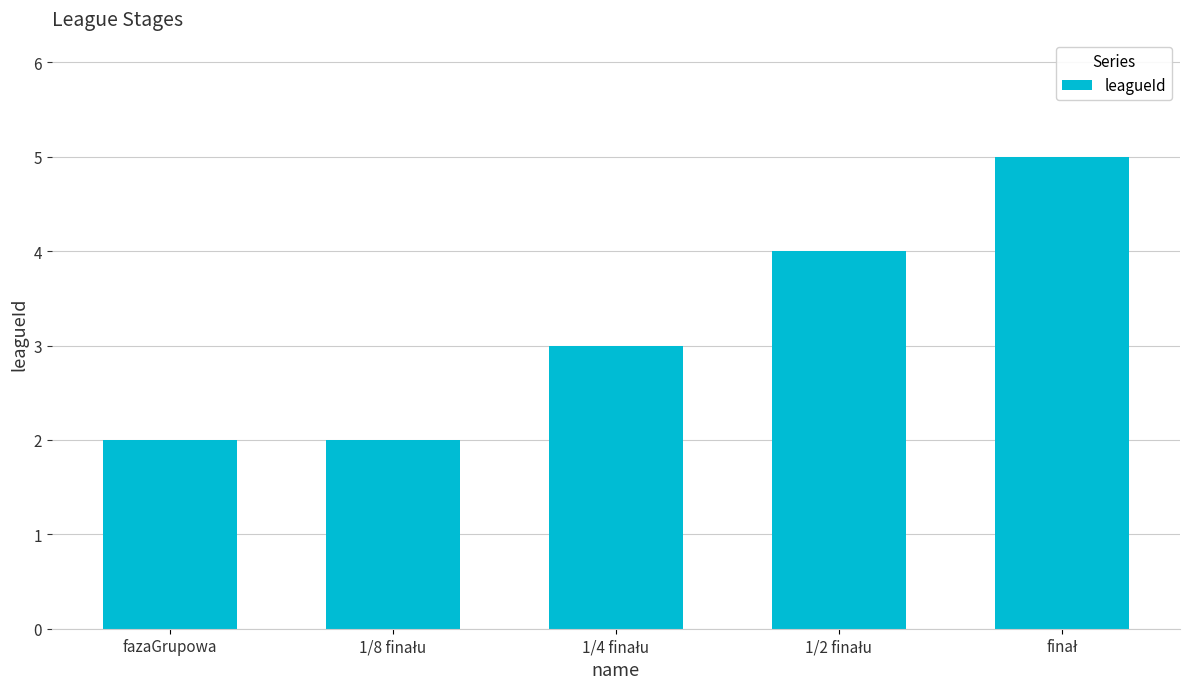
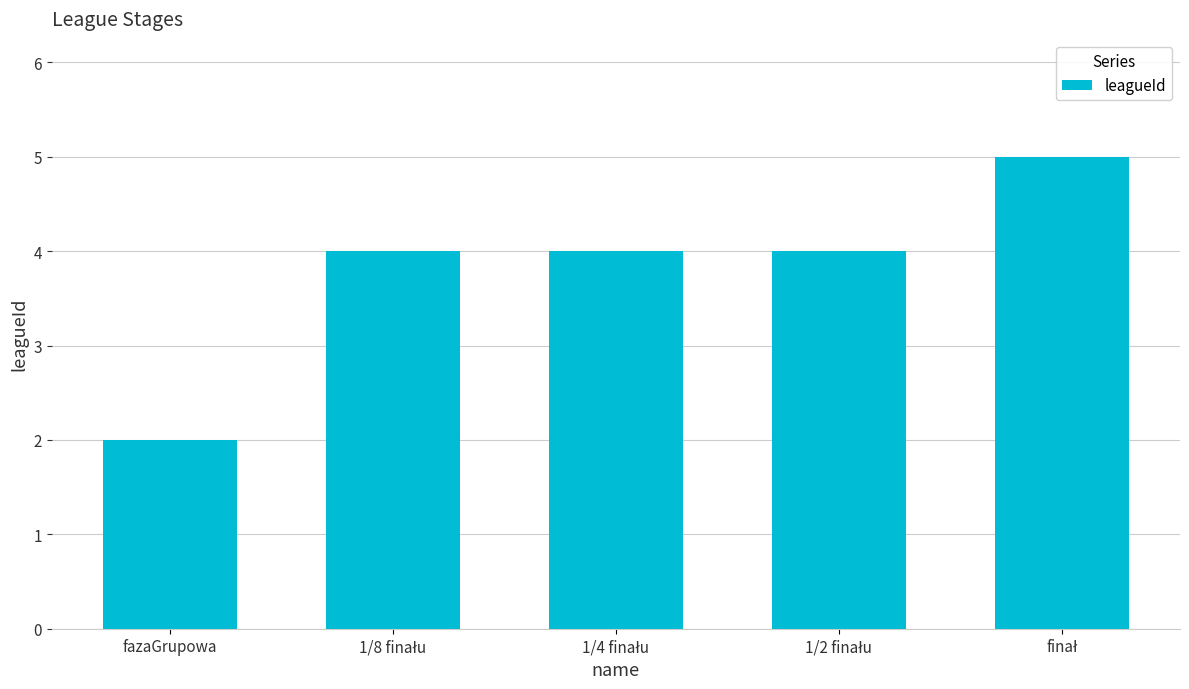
  {
    "fazaGrupowa": 2,
-   "1/8 finału": 2,
-   "1/4 finału": 3,
+   "1/8 finału": 4,
+   "1/4 finału": 4,
    "1/2 finału": 4,
    "finał": 5
  }
